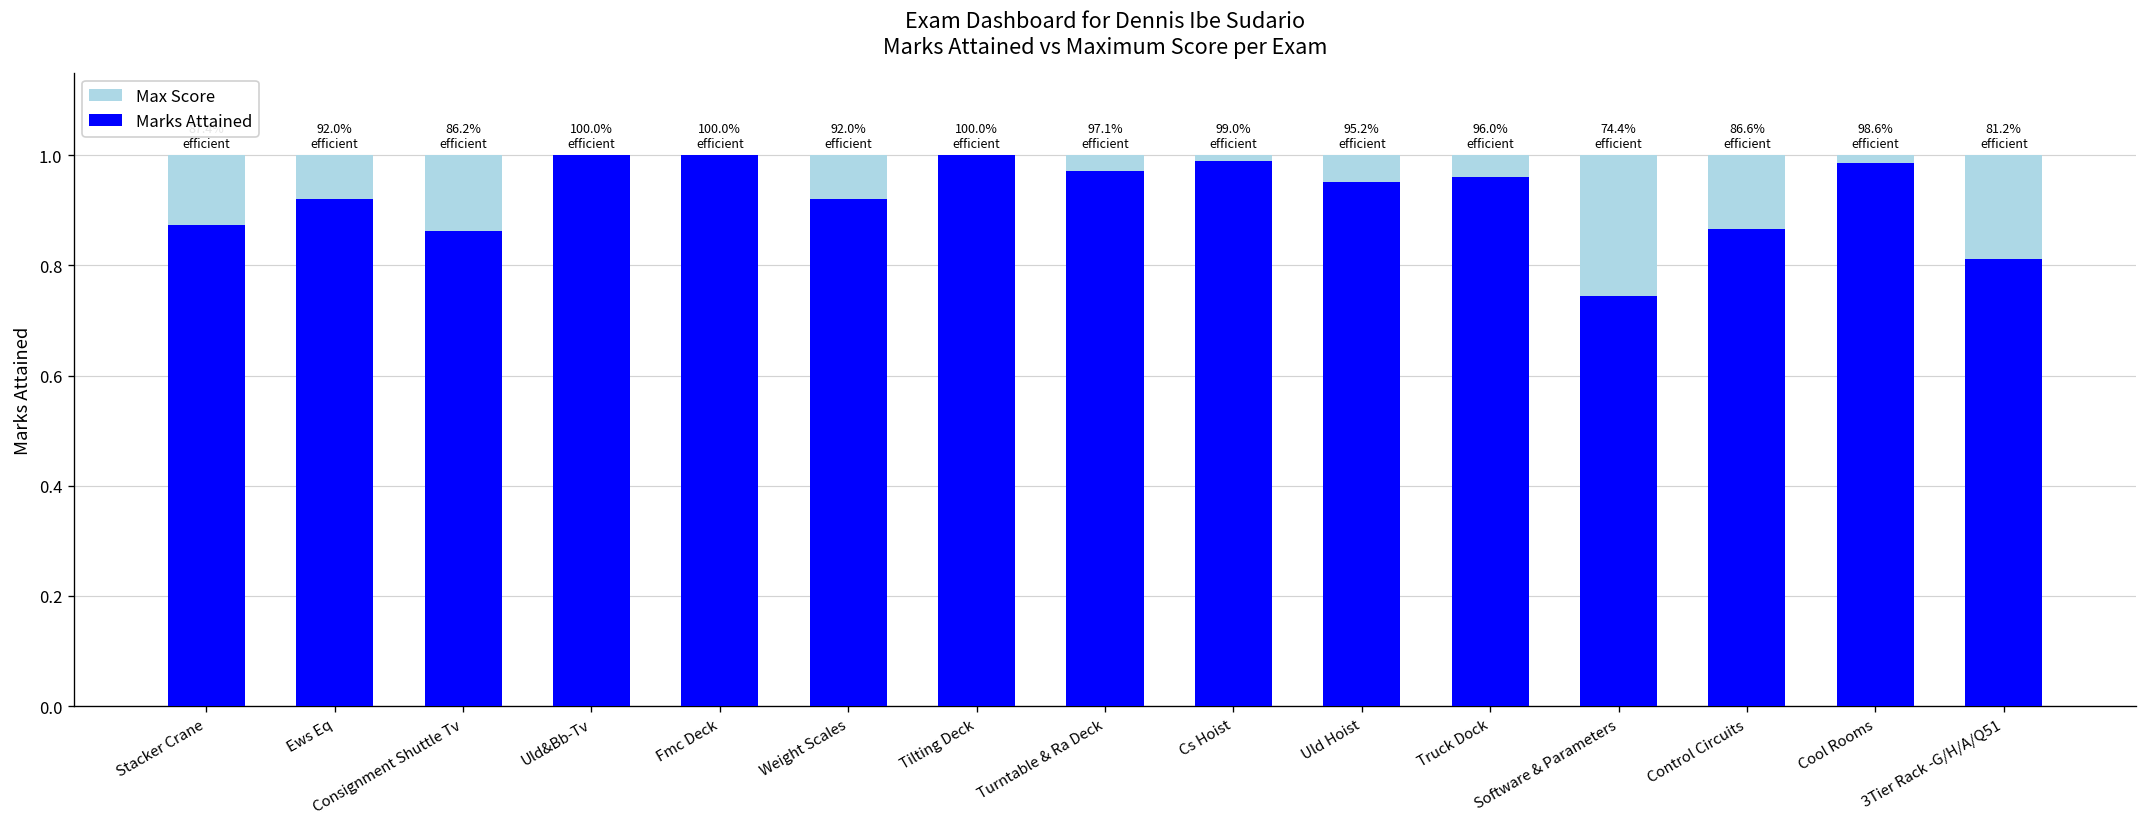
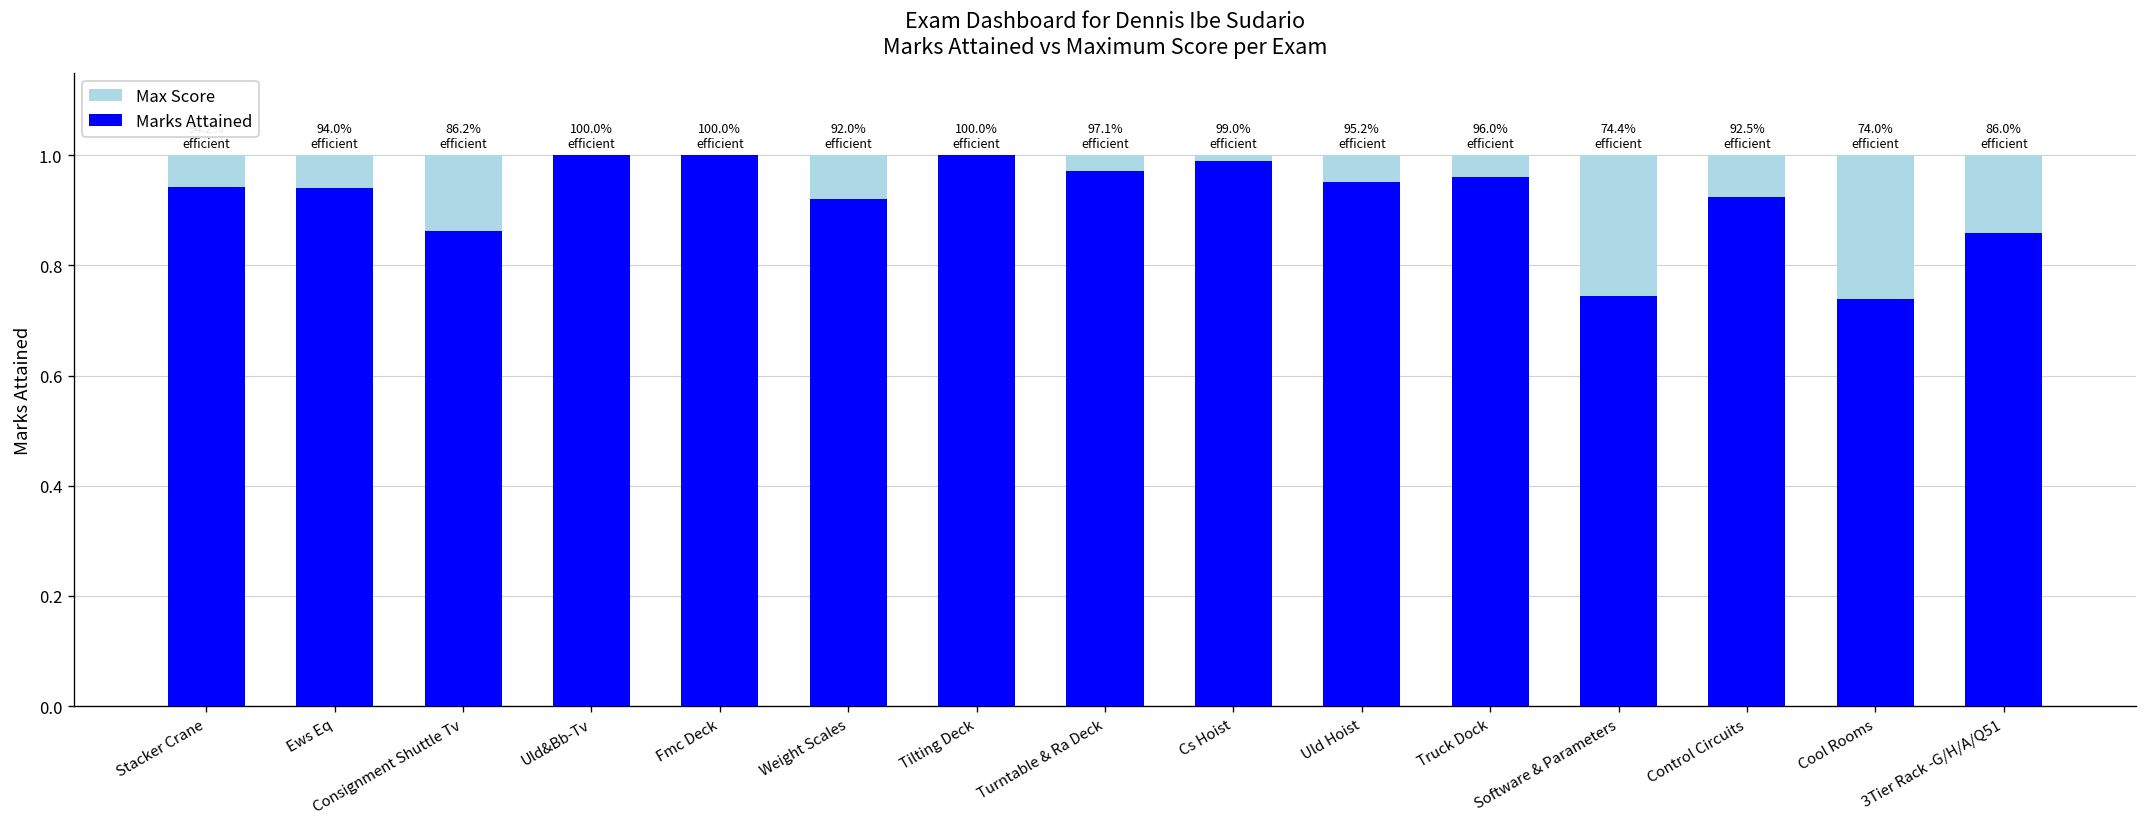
  {
    "Max Score": {
      "Uld&Bb-Tv": "100.0%",
      "Fmc Deck": "100.0%",
      "Tilting Deck": "100.0%"
    },
    "Marks Attained": {
-     "Stacker Crane": "0.87",
-     "Ews Eq": "92.0%",
+     "Stacker Crane": "0.94",
+     "Ews Eq": "94.0%",
      "Uld&Bb-Tv": "100.0%",
      "Fmc Deck": "100.0%",
      "Tilting Deck": "100.0%",
-     "Control Circuits": "86.6%",
-     "Cool Rooms": "98.6%",
-     "3Tier Rack -G/H/A/Q51": "81.2%"
+     "Control Circuits": "92.5%",
+     "Cool Rooms": "74.0%",
+     "3Tier Rack -G/H/A/Q51": "86.0%"
    }
  }
